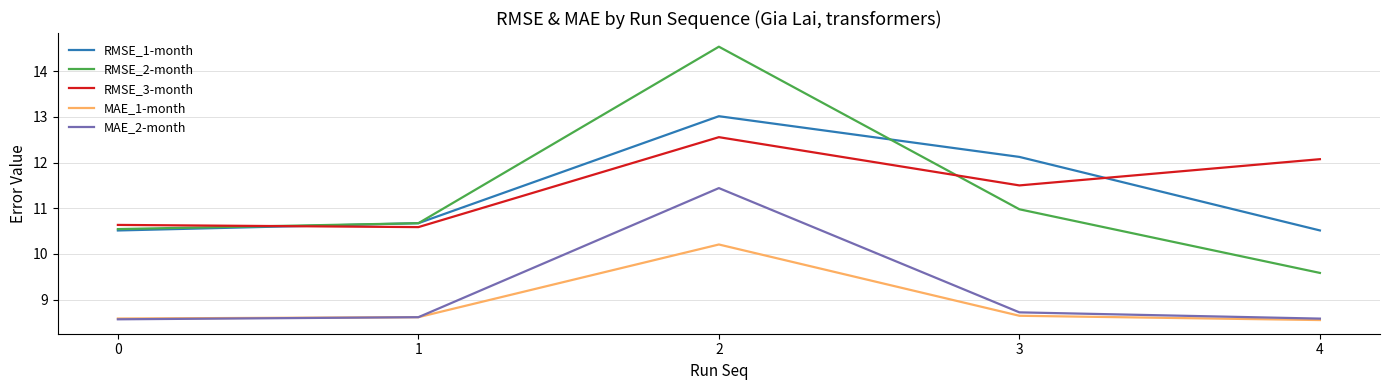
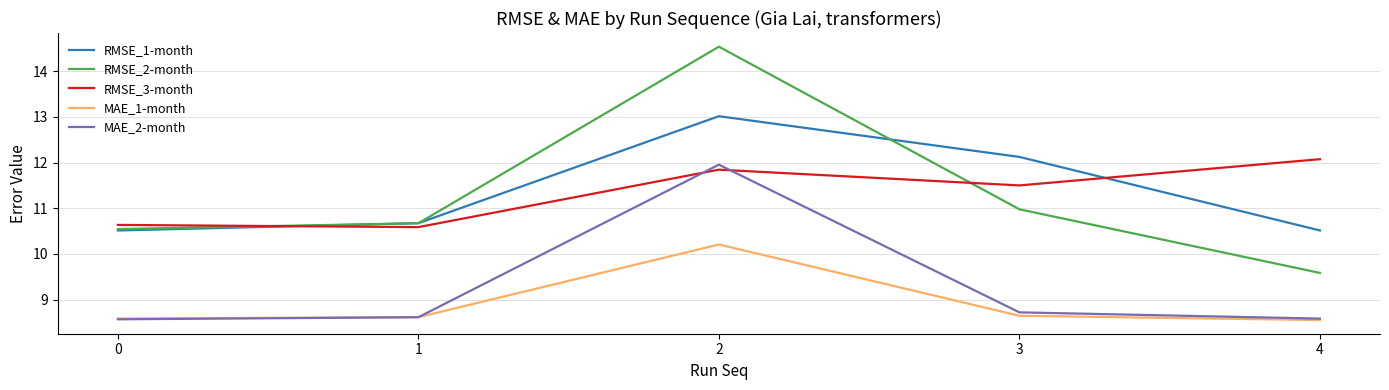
  {
    "RMSE_1-month": {
      "2": 13.0,
      "3": 12.1,
      "4": 10.5
    },
    "RMSE_2-month": {
      "2": 14.5,
      "3": 11.0,
      "4": 9.6
    },
    "RMSE_3-month": {
      "0": 10.6,
      "1": 10.6,
-     "2": 12.6,
+     "2": 11.8,
      "3": 11.5,
      "4": 12.1
    },
    "MAE_1-month": {
      "2": 10.2,
      "3": 8.6
    },
    "MAE_2-month": {
-     "2": 11.4,
+     "2": 12.0,
      "3": 8.7
    }
  }
